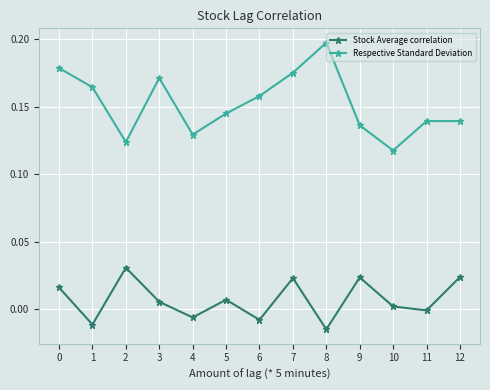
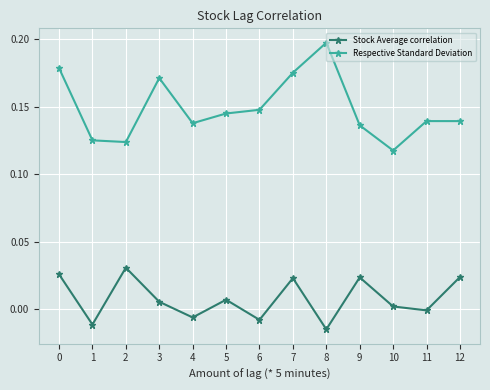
  {
    "Stock Average correlation": {
-     "0": 0.016,
+     "0": 0.026,
      "1": -0.011,
      "2": 0.031,
      "3": 0.005,
      "4": -0.006,
      "5": 0.007,
      "6": -0.008,
      "7": 0.023,
      "8": -0.015,
      "9": 0.024,
      "10": 0.002,
      "11": -0.001,
      "12": 0.024
    },
    "Respective Standard Deviation": {
      "0": 0.179,
-     "1": 0.165,
+     "1": 0.125,
      "2": 0.124,
      "3": 0.171,
-     "4": 0.129,
+     "4": 0.138,
      "5": 0.145,
-     "6": 0.158,
+     "6": 0.148,
      "7": 0.175,
      "8": 0.198,
      "9": 0.136,
      "10": 0.118,
      "11": 0.139,
      "12": 0.139
    }
  }
